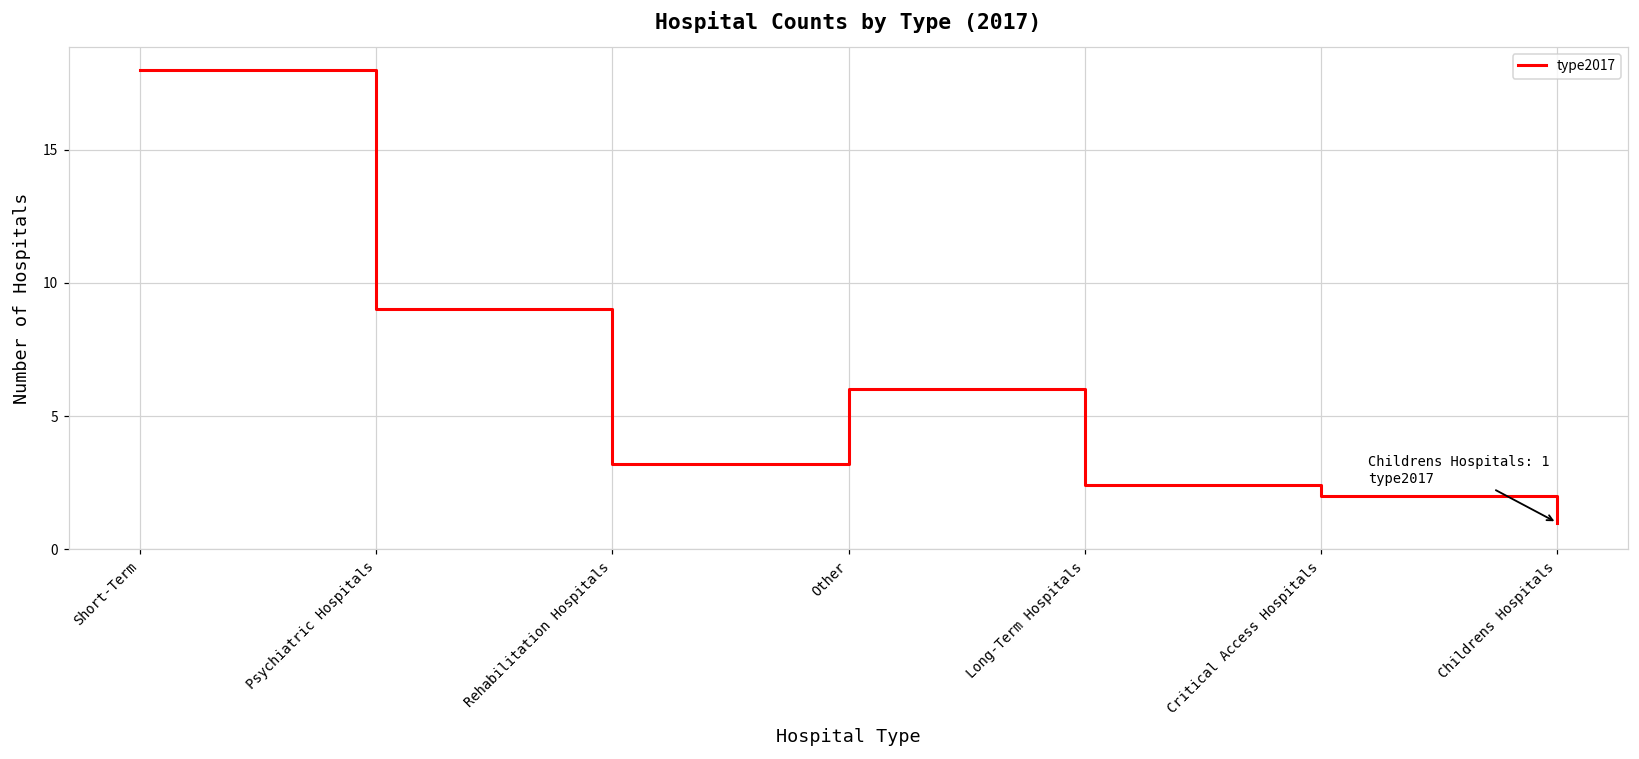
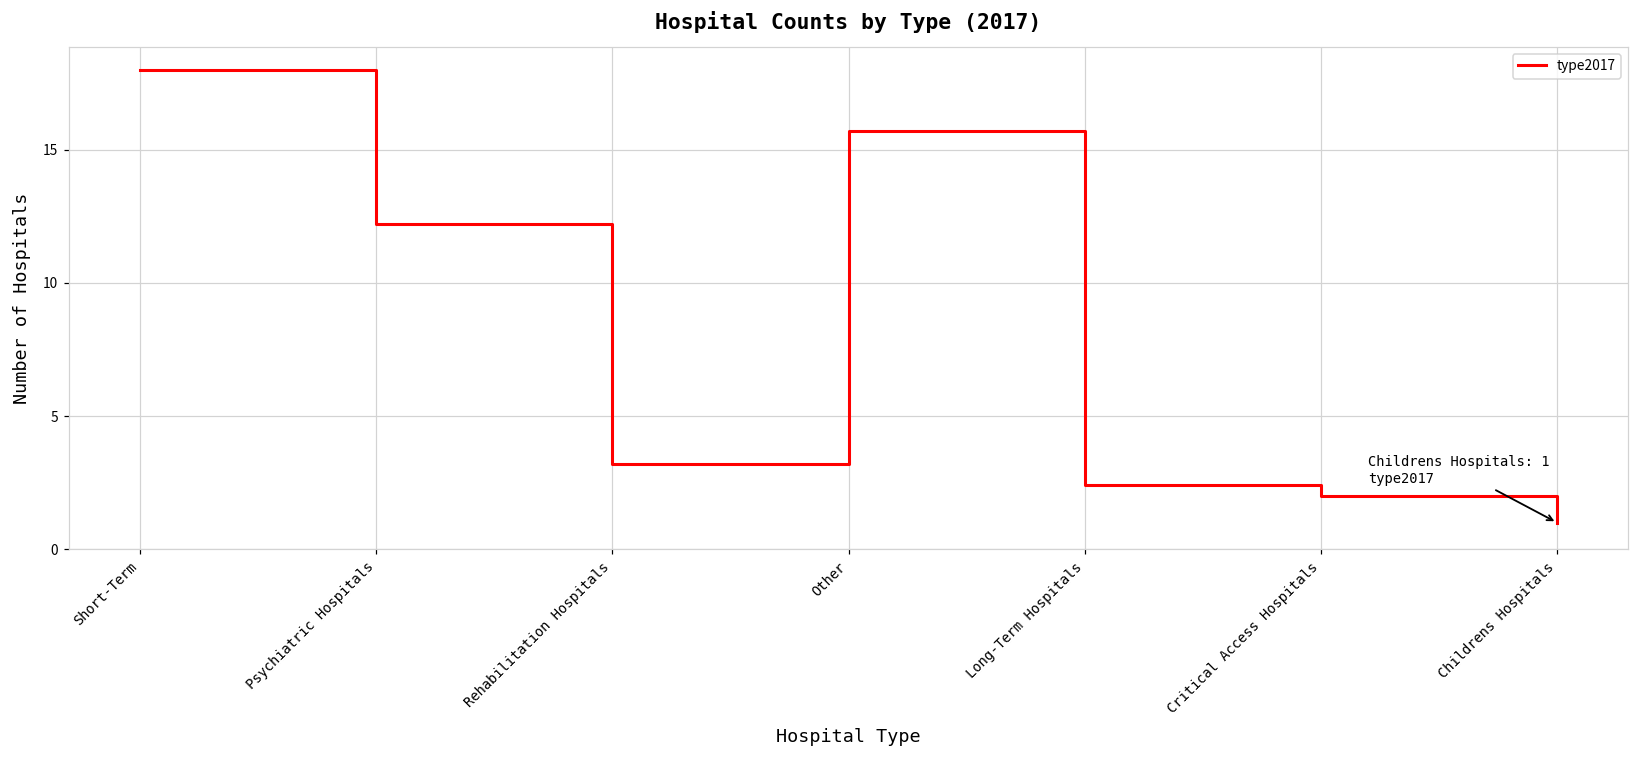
  {
    "Short-Term": 18.0,
-   "Psychiatric Hospitals": 9.0,
+   "Psychiatric Hospitals": 12.2,
    "Rehabilitation Hospitals": 3.2,
-   "Other": 6.0,
+   "Other": 15.7,
    "Long-Term Hospitals": 2.4,
    "Critical Access Hospitals": 2.0
  }
